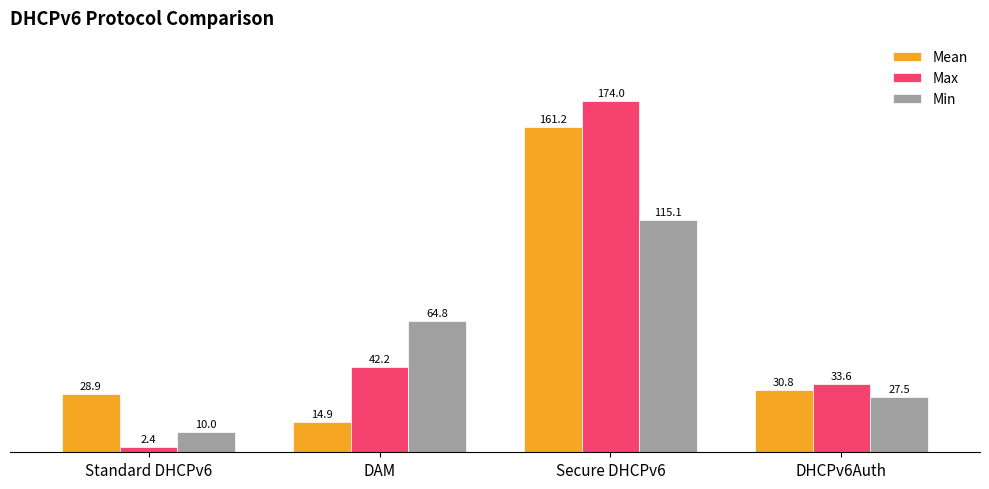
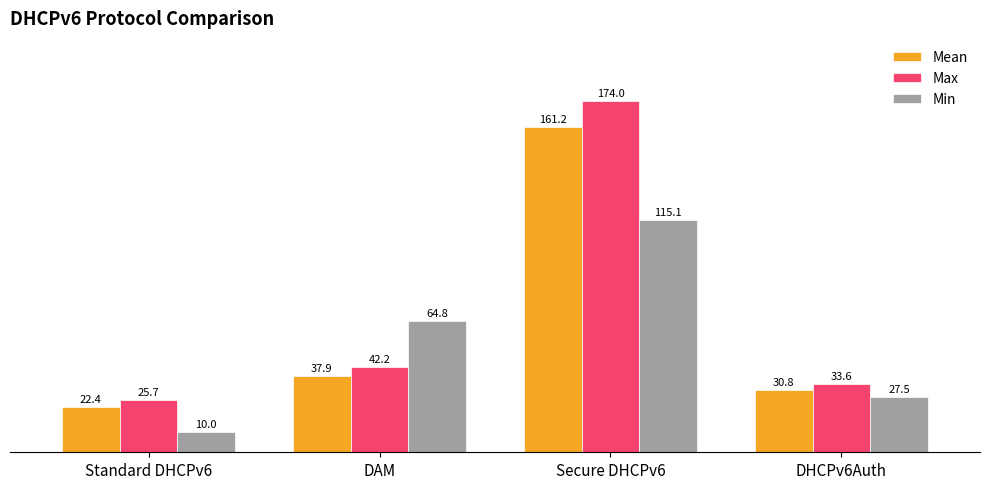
  {
    "Mean": {
-     "Standard DHCPv6": 28.9,
-     "DAM": 14.9,
+     "Standard DHCPv6": 22.4,
+     "DAM": 37.9,
      "Secure DHCPv6": 161.2,
      "DHCPv6Auth": 30.8
    },
    "Max": {
-     "Standard DHCPv6": 2.4,
+     "Standard DHCPv6": 25.7,
      "DAM": 42.2,
      "Secure DHCPv6": 174.0,
      "DHCPv6Auth": 33.6
    },
    "Min": {
      "Standard DHCPv6": 10.0,
      "DAM": 64.8,
      "Secure DHCPv6": 115.1,
      "DHCPv6Auth": 27.5
    }
  }
